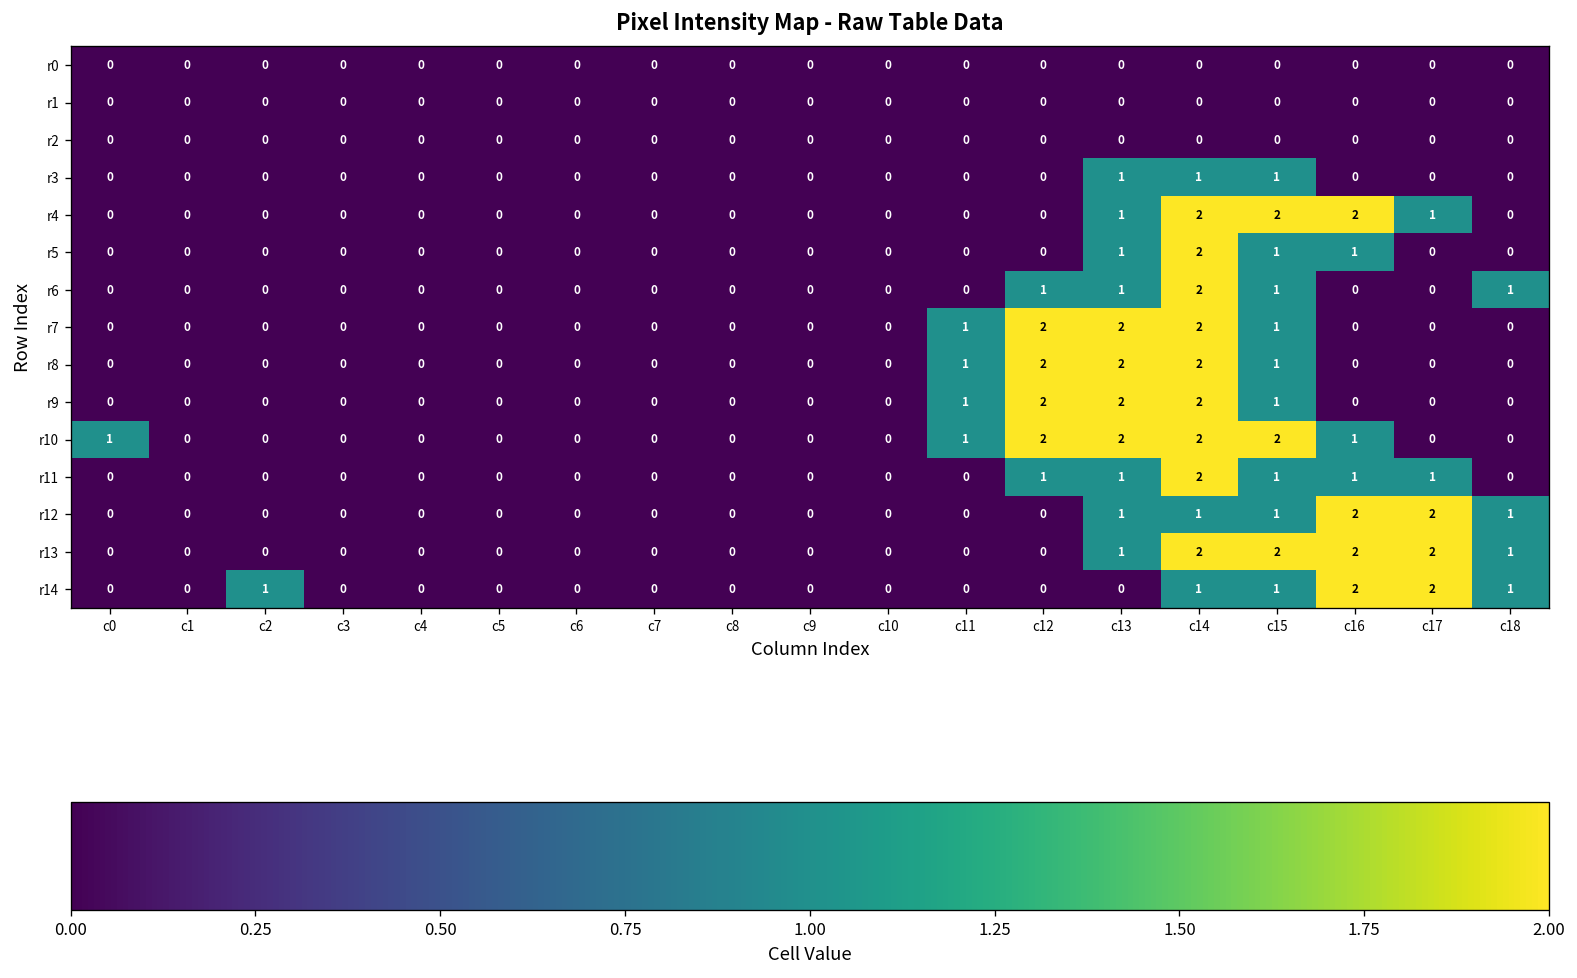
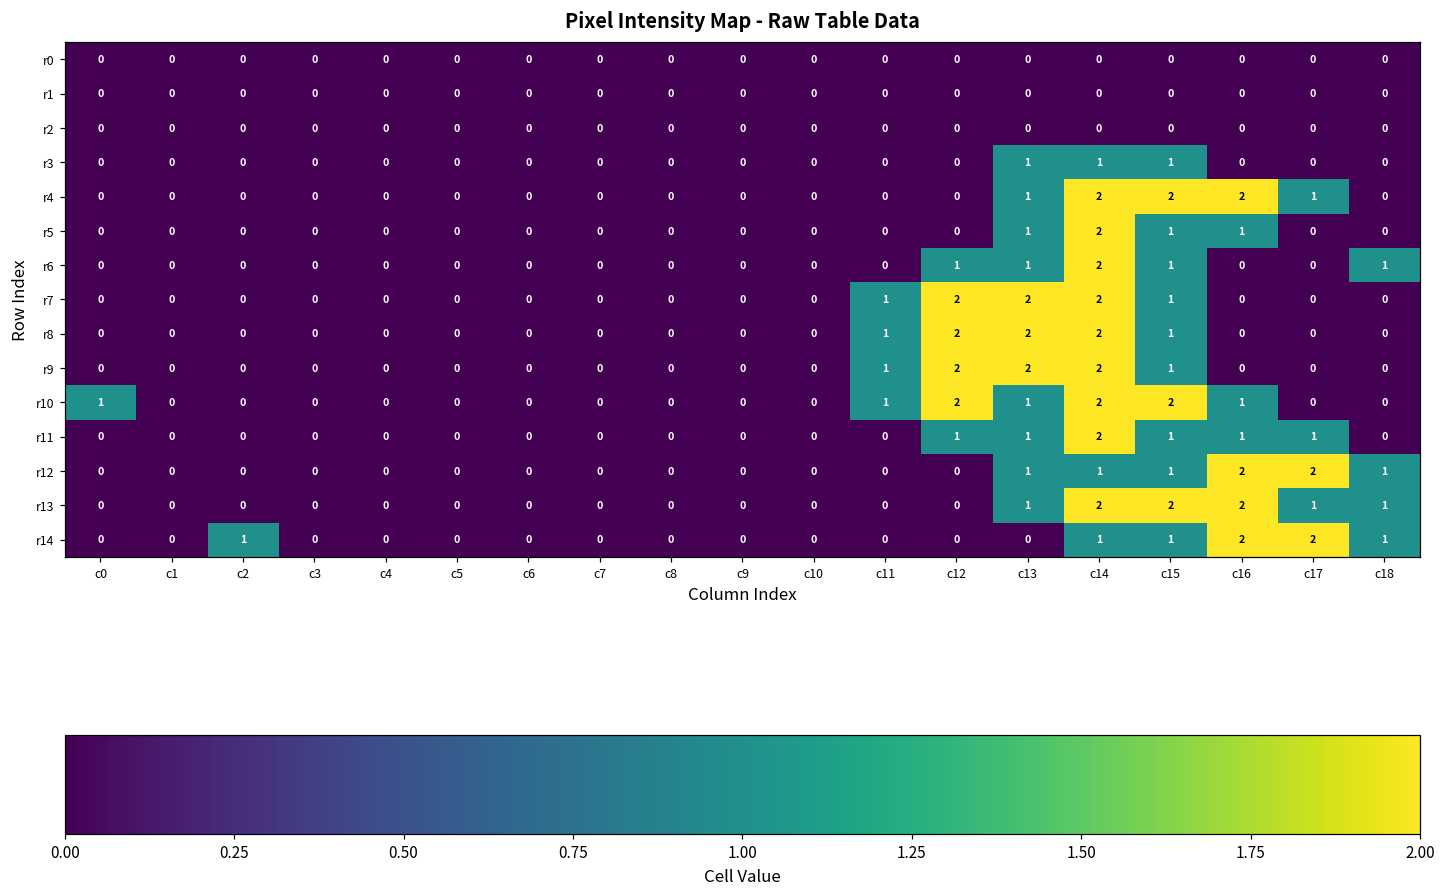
  {
    "r10": {
      "c0": 1,
      "c1": 0,
      "c2": 0,
      "c3": 0,
      "c4": 0,
      "c5": 0,
      "c6": 0,
      "c7": 0,
      "c8": 0,
      "c9": 0,
      "c10": 0,
      "c11": 1,
      "c12": 2,
-     "c13": 2,
+     "c13": 1,
      "c14": 2,
      "c15": 2,
      "c16": 1,
      "c17": 0,
      "c18": 0
    },
    "r13": {
      "c0": 0,
      "c1": 0,
      "c2": 0,
      "c3": 0,
      "c4": 0,
      "c5": 0,
      "c6": 0,
      "c7": 0,
      "c8": 0,
      "c9": 0,
      "c10": 0,
      "c11": 0,
      "c12": 0,
      "c13": 1,
      "c14": 2,
      "c15": 2,
      "c16": 2,
-     "c17": 2,
+     "c17": 1,
      "c18": 1
    }
  }
